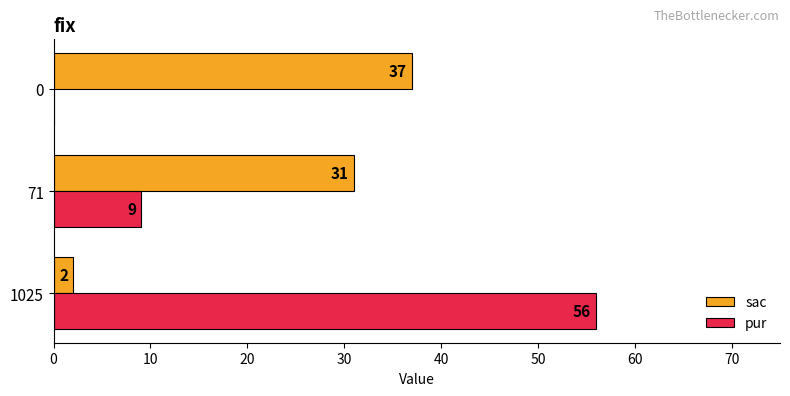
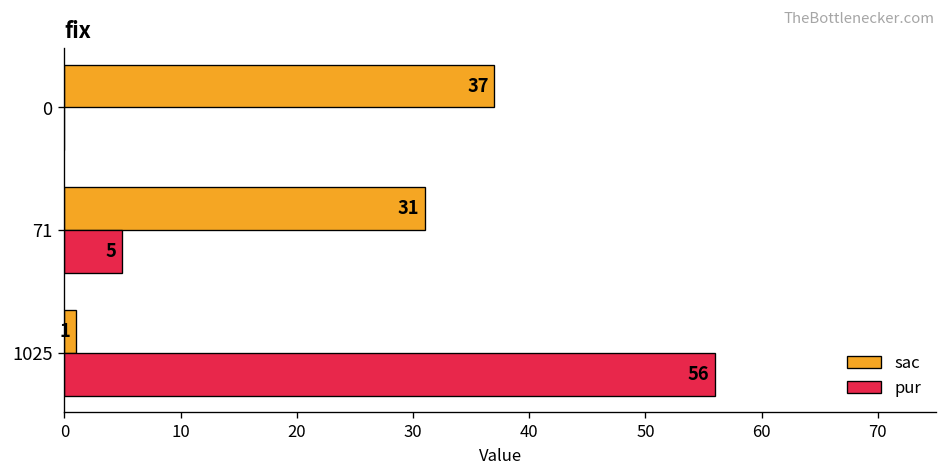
  {
    "sac": {
      "0": 37,
      "71": 31,
-     "1025": 2
+     "1025": 1
    },
    "pur": {
-     "71": 9,
+     "71": 5,
      "1025": 56
    }
  }
